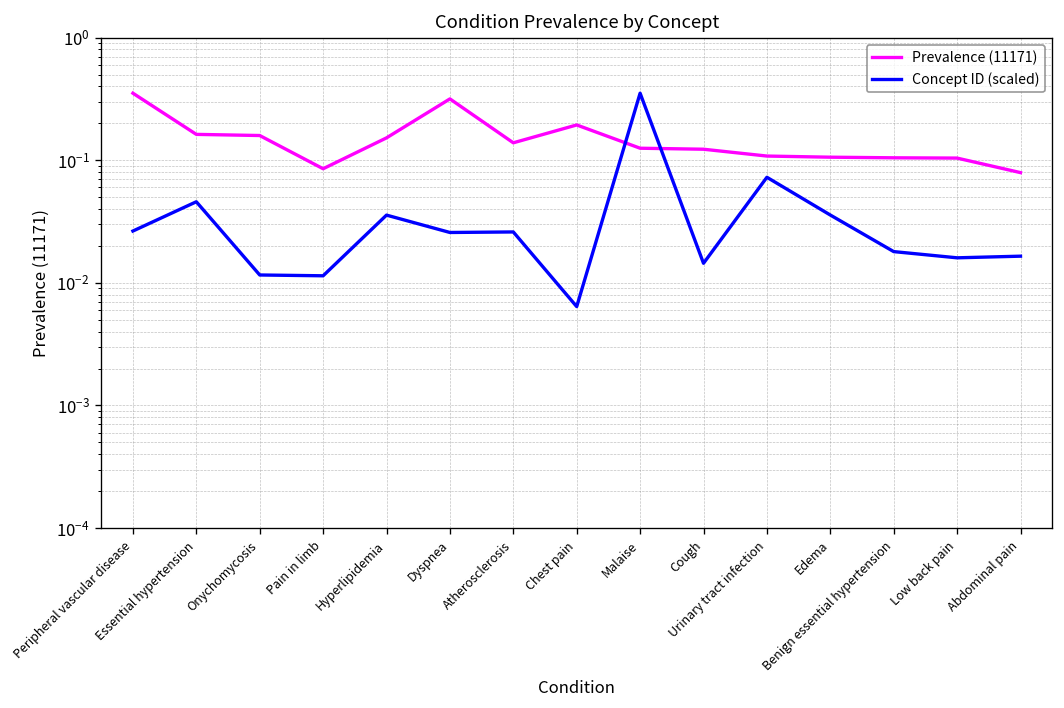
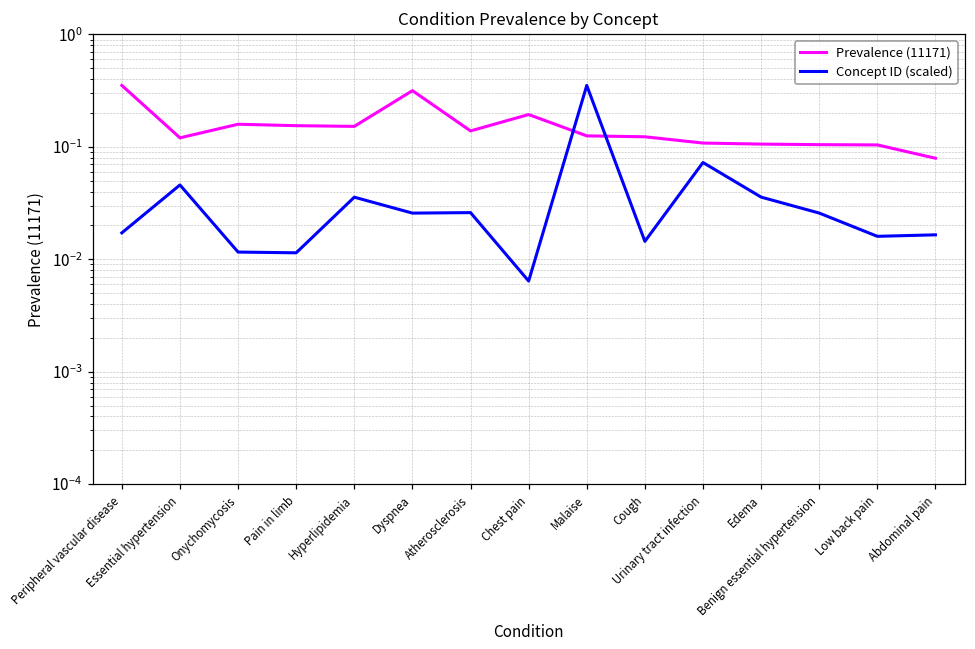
  {
    "Prevalence (11171)": {
      "Peripheral vascular disease": 0.35,
-     "Essential hypertension": 0.16,
+     "Essential hypertension": 0.12,
      "Onychomycosis": 0.16,
-     "Pain in limb": 0.09,
+     "Pain in limb": 0.15,
      "Hyperlipidemia": 0.15,
      "Dyspnea": 0.32,
      "Atherosclerosis": 0.14,
      "Chest pain": 0.19,
      "Malaise": 0.13,
      "Cough": 0.12,
      "Urinary tract infection": 0.11,
      "Edema": 0.11,
      "Benign essential hypertension": 0.10,
      "Low back pain": 0.10,
      "Abdominal pain": 0.08
    },
    "Concept ID (scaled)": {
-     "Peripheral vascular disease": 0.026,
+     "Peripheral vascular disease": 0.017,
      "Essential hypertension": 0.05,
      "Onychomycosis": 0.012,
      "Pain in limb": 0.011,
      "Hyperlipidemia": 0.036,
      "Dyspnea": 0.026,
      "Atherosclerosis": 0.026,
      "Chest pain": 0.006,
      "Malaise": 0.35,
      "Cough": 0.014,
      "Urinary tract infection": 0.07,
      "Edema": 0.036,
-     "Benign essential hypertension": 0.018,
+     "Benign essential hypertension": 0.026,
      "Low back pain": 0.016,
      "Abdominal pain": 0.016
    }
  }
